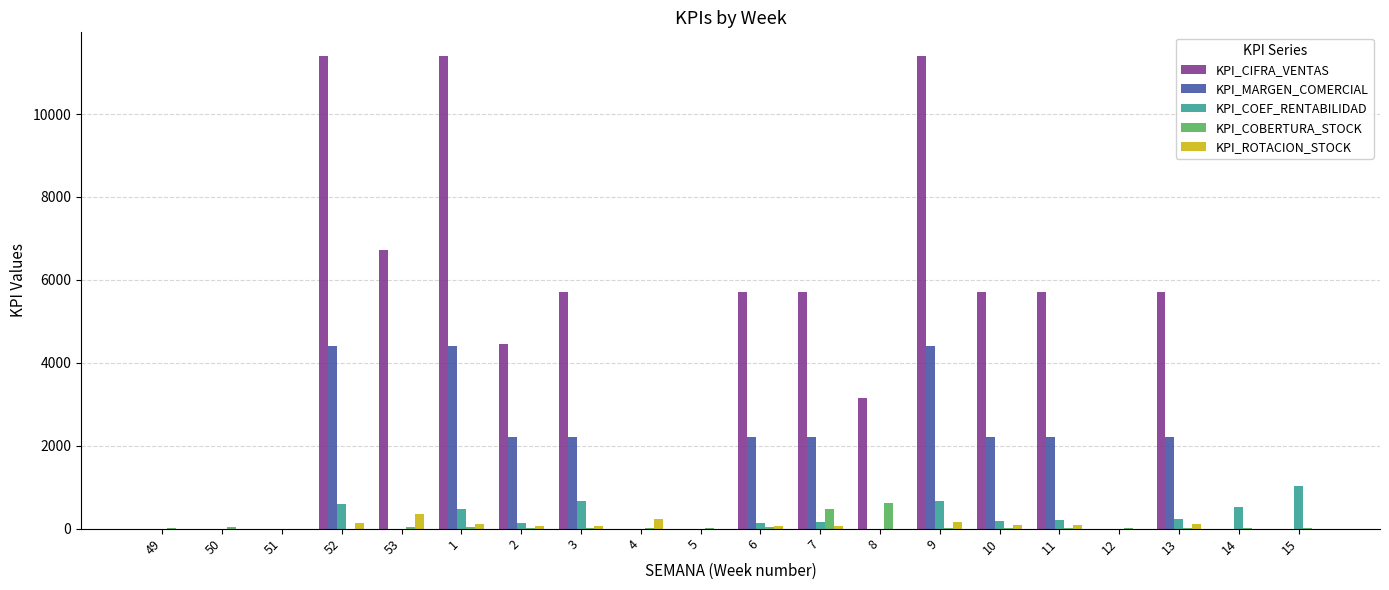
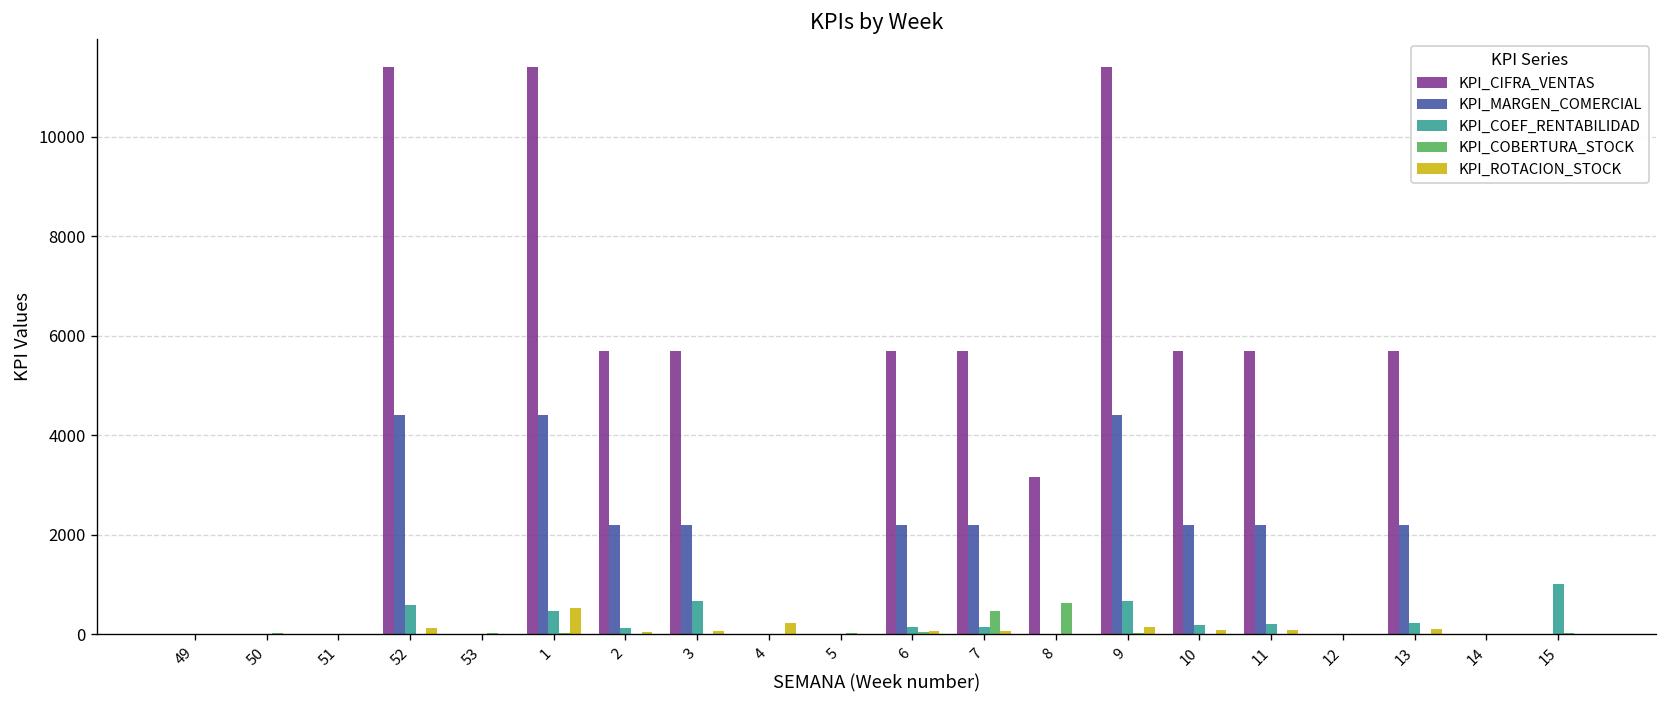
  {
    "KPI_CIFRA_VENTAS": {
      "49": 0,
      "50": 0,
      "51": 0,
      "52": 11400,
-     "53": 6700,
+     "53": 0,
      "1": 11400,
-     "2": 4500,
+     "2": 5700,
      "3": 5700,
      "4": 0,
      "5": 0,
      "6": 5700,
      "7": 5700,
      "8": 3200,
      "9": 11400,
      "10": 5700,
      "11": 5700,
      "12": 0,
      "13": 5700,
      "14": 0,
      "15": 0
    },
    "KPI_MARGEN_COMERCIAL": {
      "49": 0,
      "50": 0,
      "51": 0,
      "52": 4400,
      "53": 0,
      "1": 4400,
      "2": 2200,
      "3": 2200,
      "4": 0,
      "5": 0,
      "6": 2200,
      "7": 2200,
      "8": 0,
      "9": 4400,
      "10": 2200,
      "11": 2200,
      "12": 0,
      "13": 2200,
      "14": 0,
      "15": 0
    },
    "KPI_COEF_RENTABILIDAD": {
      "49": 0,
      "50": 0,
      "51": 0,
      "52": 600,
      "53": 0,
      "1": 500,
      "2": 100,
      "3": 700,
      "4": 0,
      "5": 0,
      "6": 100,
      "7": 200,
      "8": 0,
      "9": 700,
      "10": 200,
      "11": 200,
      "12": 0,
      "13": 200,
-     "14": 500,
+     "14": 0,
      "15": 1000
    },
    "KPI_COBERTURA_STOCK": {
      "7": 500,
      "8": 600
    },
    "KPI_ROTACION_STOCK": {
      "49": 0,
      "50": 0,
      "51": 0,
      "52": 100,
-     "53": 300,
-     "1": 100,
+     "53": 0,
+     "1": 500,
      "3": 100,
      "4": 200,
      "5": 0,
      "6": 100,
      "7": 100,
      "8": 0,
      "9": 200,
      "10": 100,
      "11": 100,
      "12": 0,
      "13": 100,
      "14": 0,
      "15": 0
    }
  }
